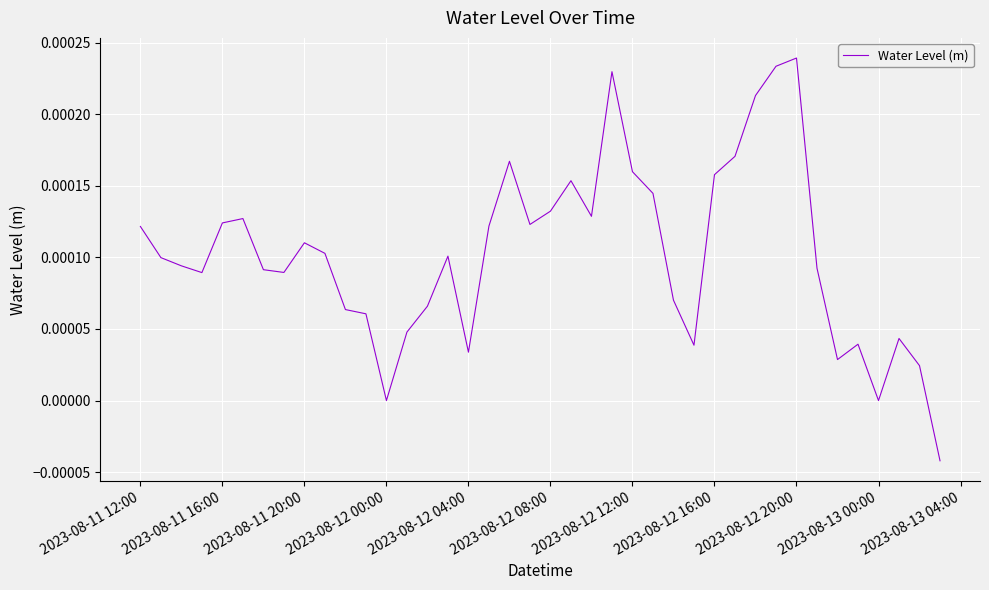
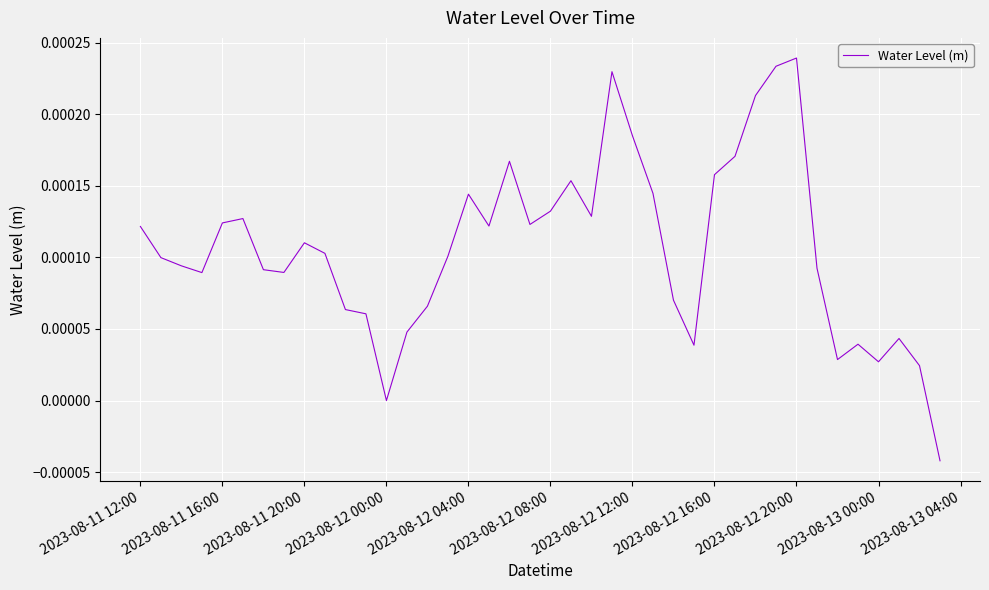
  {
    "2023-08-11 12:00": 0.000122,
    "2023-08-11 16:00": 0.000124,
    "2023-08-11 20:00": 0.000110,
    "2023-08-12 00:00": 0.000000,
-   "2023-08-12 04:00": 0.000034,
+   "2023-08-12 04:00": 0.000144,
    "2023-08-12 08:00": 0.000132,
-   "2023-08-12 12:00": 0.000160,
+   "2023-08-12 12:00": 0.000185,
    "2023-08-12 16:00": 0.000158,
    "2023-08-12 20:00": 0.000239,
-   "2023-08-13 00:00": 0.00000
+   "2023-08-13 00:00": 0.00003
  }
